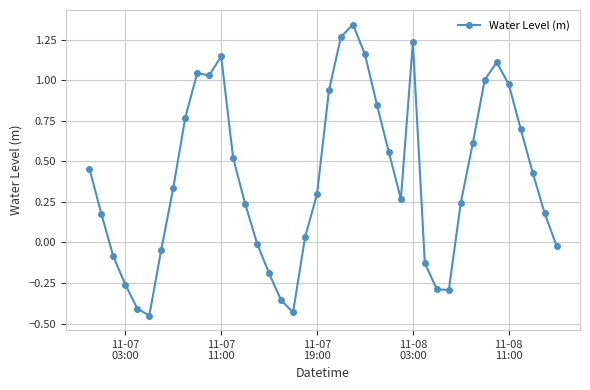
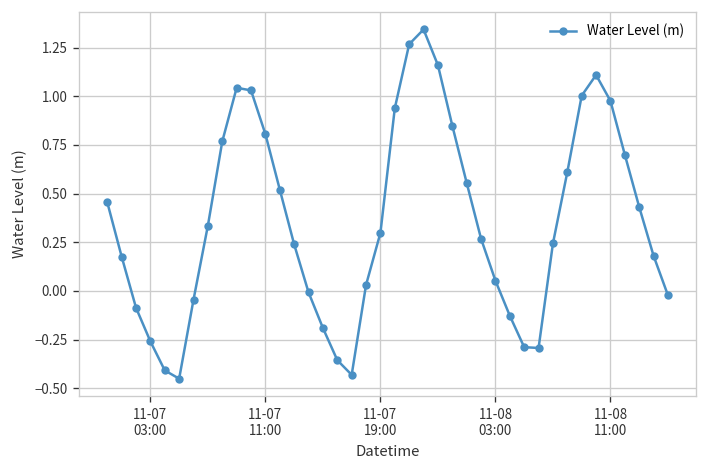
  {
    "11-07 03:00": -0.26,
-   "11-07 11:00": 1.15,
+   "11-07 11:00": 0.81,
    "11-07 19:00": 0.30,
-   "11-08 03:00": 1.23,
+   "11-08 03:00": 0.05,
    "11-08 11:00": 0.98
  }
